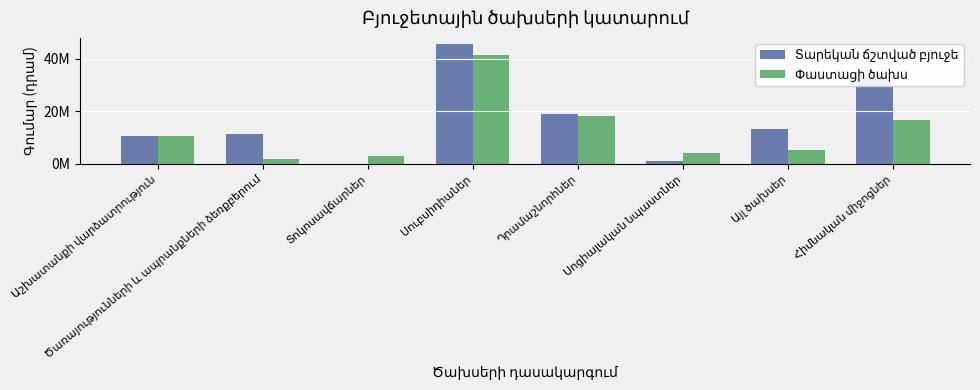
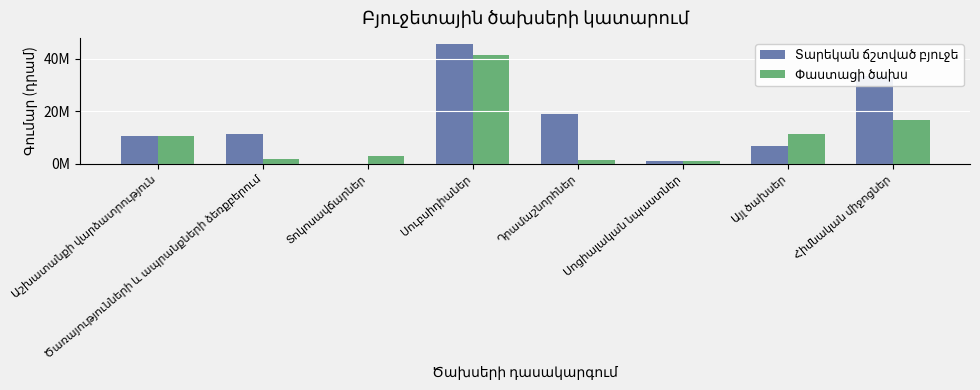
  {
    "Տարեկան ճշտված բյուջե": {
      "Աշխատանքի վարձատրություն": 11000000,
      "Ծառայությունների և ապրանքների ձեռքբերում": 11000000,
      "Սուբսիդիաներ": 46000000,
      "Դրամաշնորհներ": 19000000,
      "Սոցիալական նպաստներ": 1000000,
-     "Այլ ծախսեր": 13000000
+     "Այլ ծախսեր": 7000000
    },
    "Փաստացի ծախս": {
      "Աշխատանքի վարձատրություն": 10000000,
      "Ծառայությունների և ապրանքների ձեռքբերում": 2000000,
      "Տոկոսավճարներ": 3000000,
      "Սուբսիդիաներ": 41000000,
-     "Դրամաշնորհներ": 18000000,
-     "Սոցիալական նպաստներ": 4000000,
-     "Այլ ծախսեր": 5000000,
+     "Դրամաշնորհներ": 1000000,
+     "Սոցիալական նպաստներ": 1000000,
+     "Այլ ծախսեր": 11000000,
      "Հիմնական միջոցներ": 17000000
    }
  }
